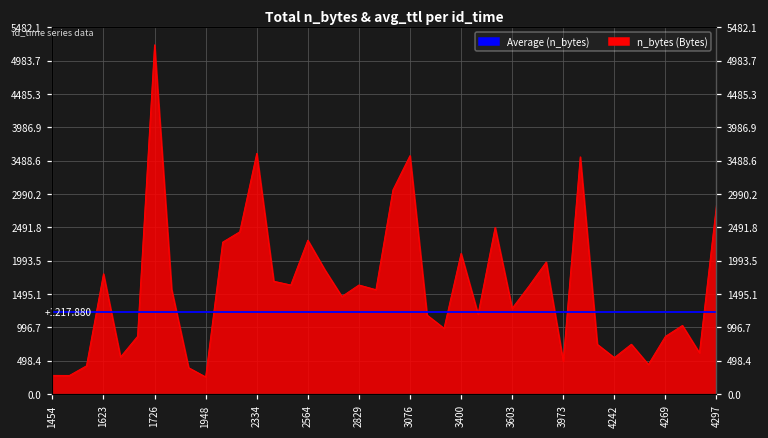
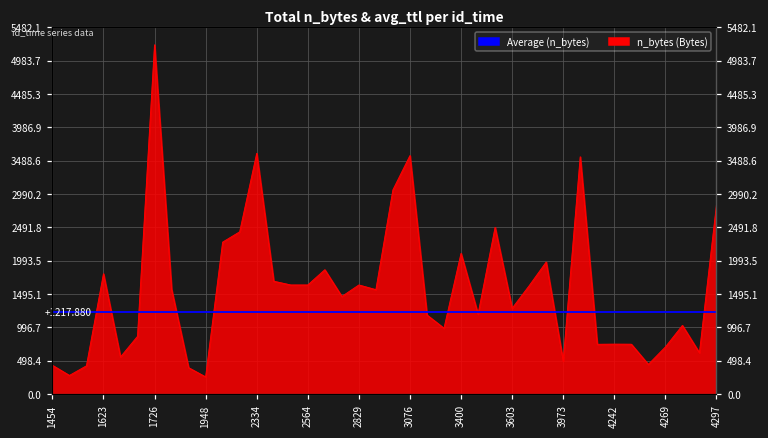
  {
    "n_bytes (Bytes)": {
-     "1454": 300,
+     "1454": 400,
      "1623": 1800,
      "1726": 5200,
      "1948": 300,
      "2334": 3600,
-     "2564": 2300,
+     "2564": 1600,
      "2829": 1600,
      "3076": 3600,
      "3400": 2100,
      "3603": 1300,
      "3973": 500,
-     "4242": 500,
-     "4269": 900,
+     "4242": 700,
+     "4269": 700,
      "4297": 2800
    },
    "Average (n_bytes)": {
      "1726": 1200,
      "1948": 1200,
      "2334": 1200,
      "2564": 1200,
      "2829": 1200,
      "3076": 1200,
      "3400": 1200,
      "3603": 1200,
      "3973": 1200,
      "4242": 1200,
      "4269": 1200,
      "4297": 1200
    }
  }
